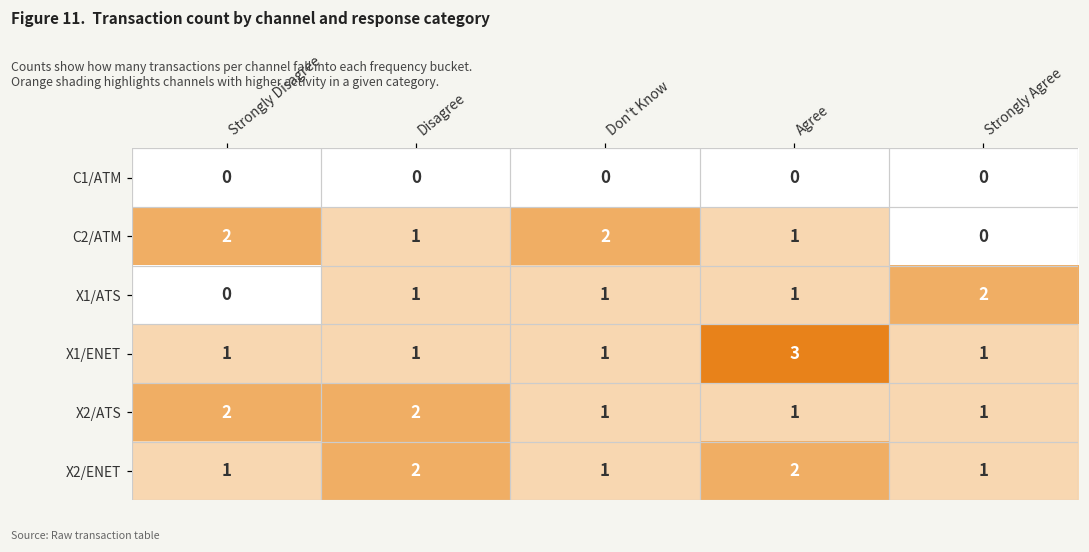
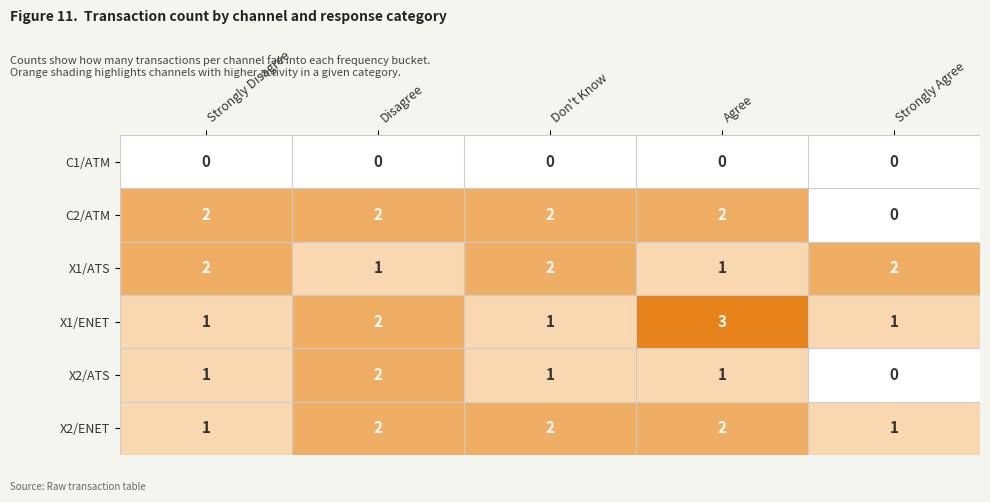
  {
    "C1/ATM": {
      "Strongly Disagree": 0,
      "Disagree": 0,
      "Don't Know": 0,
      "Agree": 0,
      "Strongly Agree": 0
    },
    "C2/ATM": {
      "Strongly Disagree": 2,
-     "Disagree": 1,
+     "Disagree": 2,
      "Don't Know": 2,
-     "Agree": 1,
+     "Agree": 2,
      "Strongly Agree": 0
    },
    "X1/ATS": {
-     "Strongly Disagree": 0,
+     "Strongly Disagree": 2,
      "Disagree": 1,
-     "Don't Know": 1,
+     "Don't Know": 2,
      "Agree": 1,
      "Strongly Agree": 2
    },
    "X1/ENET": {
      "Strongly Disagree": 1,
-     "Disagree": 1,
+     "Disagree": 2,
      "Don't Know": 1,
      "Agree": 3,
      "Strongly Agree": 1
    },
    "X2/ATS": {
-     "Strongly Disagree": 2,
+     "Strongly Disagree": 1,
      "Disagree": 2,
      "Don't Know": 1,
      "Agree": 1,
-     "Strongly Agree": 1
+     "Strongly Agree": 0
    },
    "X2/ENET": {
      "Strongly Disagree": 1,
      "Disagree": 2,
-     "Don't Know": 1,
+     "Don't Know": 2,
      "Agree": 2,
      "Strongly Agree": 1
    }
  }
